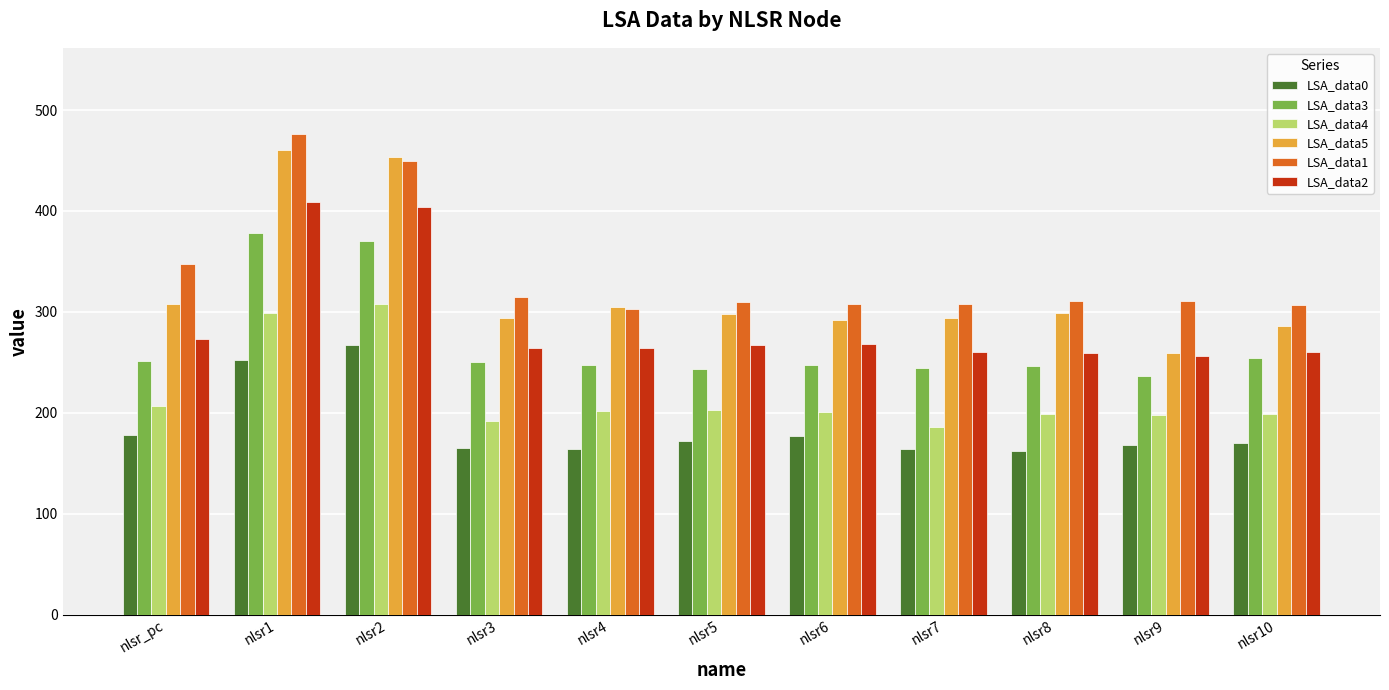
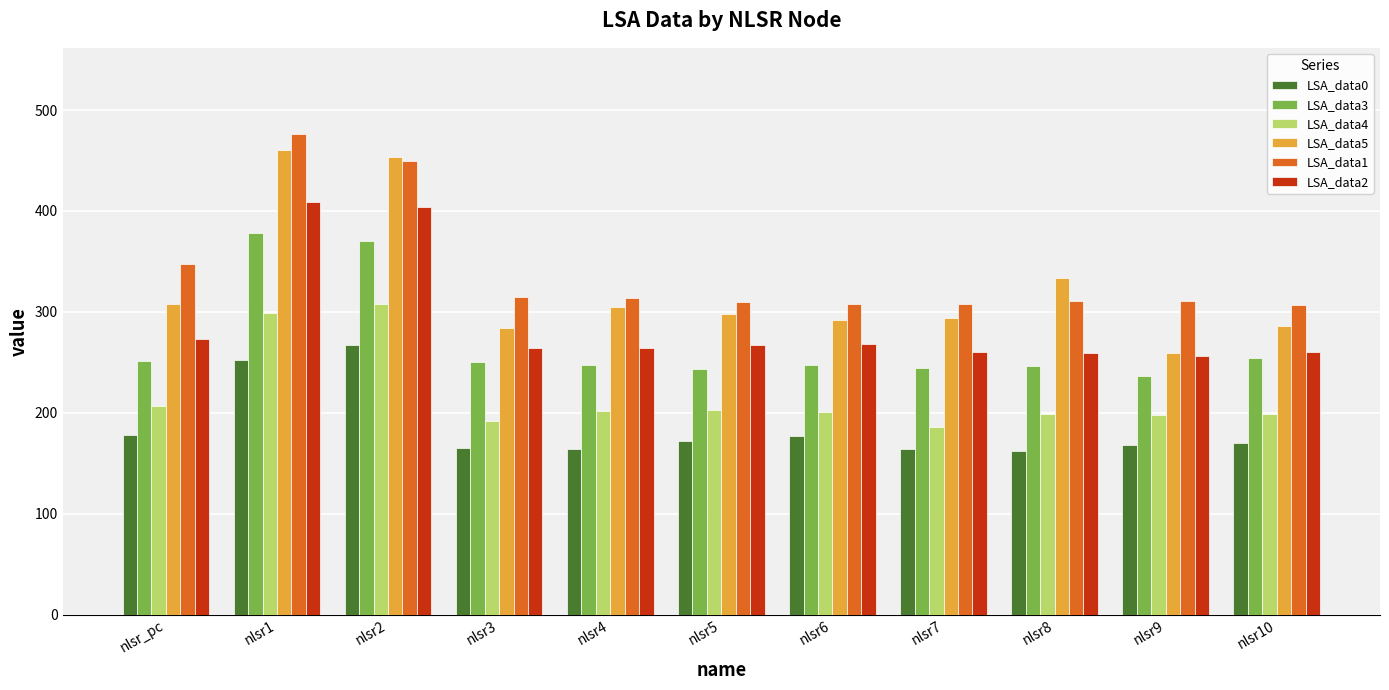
  {
    "LSA_data0": {
      "nlsr_pc": 178,
      "nlsr1": 252,
      "nlsr2": 267,
      "nlsr3": 165,
      "nlsr4": 164,
      "nlsr5": 172,
      "nlsr6": 177,
      "nlsr7": 164,
      "nlsr8": 162,
      "nlsr9": 168,
      "nlsr10": 170
    },
    "LSA_data3": {
      "nlsr_pc": 251,
      "nlsr1": 378,
      "nlsr2": 370,
      "nlsr3": 250,
      "nlsr4": 247,
      "nlsr5": 243,
      "nlsr6": 247,
      "nlsr7": 244,
      "nlsr8": 246,
      "nlsr9": 236,
      "nlsr10": 254
    },
    "LSA_data4": {
      "nlsr_pc": 207,
      "nlsr1": 299,
      "nlsr2": 308,
      "nlsr3": 192,
      "nlsr4": 202,
      "nlsr5": 203,
      "nlsr6": 201,
      "nlsr7": 186,
      "nlsr8": 199,
      "nlsr9": 198,
      "nlsr10": 199
    },
    "LSA_data5": {
      "nlsr_pc": 308,
      "nlsr1": 460,
      "nlsr2": 453,
-     "nlsr3": 294,
+     "nlsr3": 284,
      "nlsr4": 305,
      "nlsr5": 298,
      "nlsr6": 292,
      "nlsr7": 294,
-     "nlsr8": 299,
+     "nlsr8": 334,
      "nlsr9": 259,
      "nlsr10": 286
    },
    "LSA_data1": {
      "nlsr_pc": 347,
      "nlsr1": 476,
      "nlsr2": 450,
      "nlsr3": 315,
-     "nlsr4": 303,
+     "nlsr4": 314,
      "nlsr5": 310,
      "nlsr6": 308,
      "nlsr7": 308,
      "nlsr8": 311,
      "nlsr9": 311,
      "nlsr10": 307
    },
    "LSA_data2": {
      "nlsr_pc": 273,
      "nlsr1": 409,
      "nlsr2": 404,
      "nlsr3": 264,
      "nlsr4": 264,
      "nlsr5": 267,
      "nlsr6": 268,
      "nlsr7": 260,
      "nlsr8": 259,
      "nlsr9": 256,
      "nlsr10": 260
    }
  }
